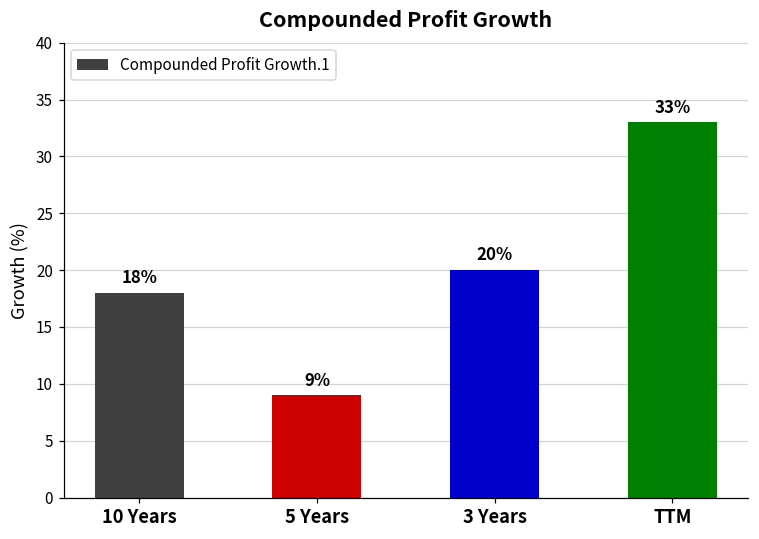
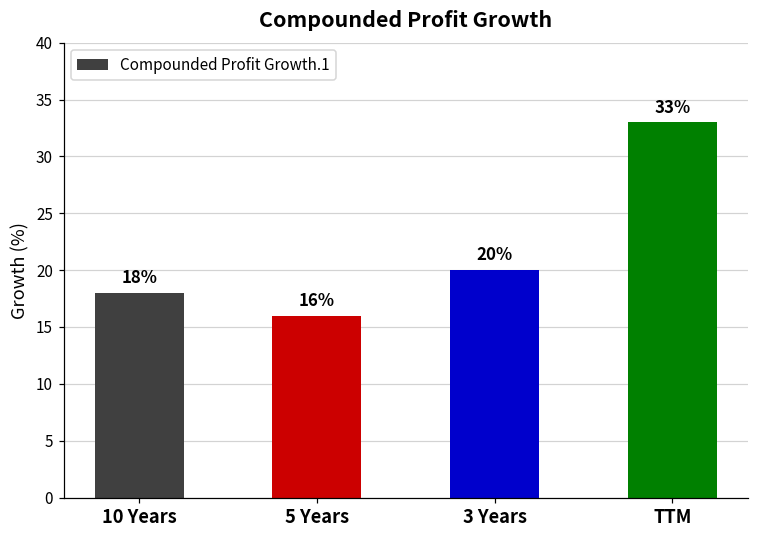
  {
    "10 Years": "18%",
-   "5 Years": "9%",
+   "5 Years": "16%",
    "3 Years": "20%",
    "TTM": "33%"
  }
